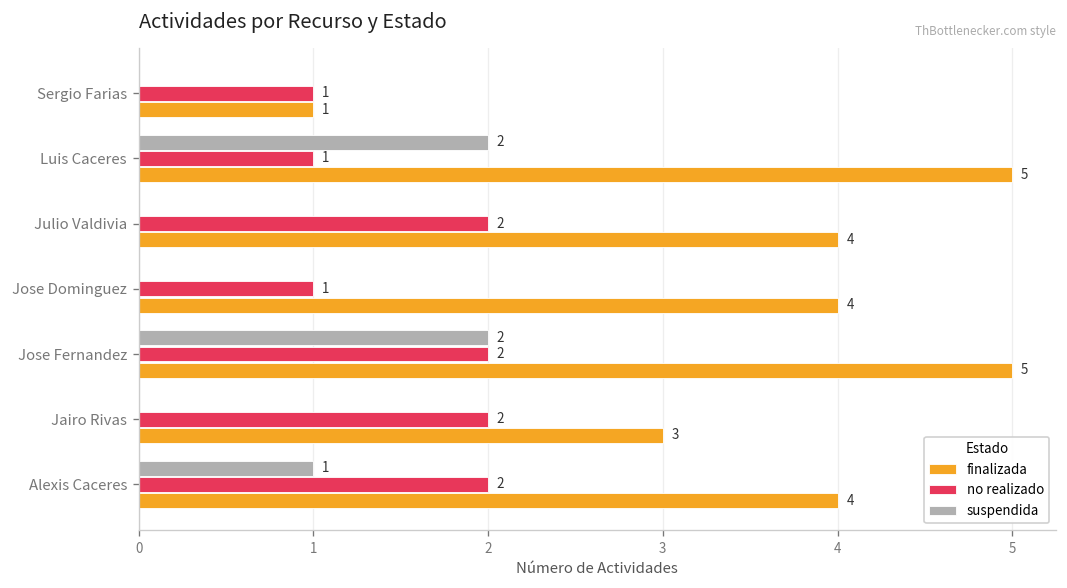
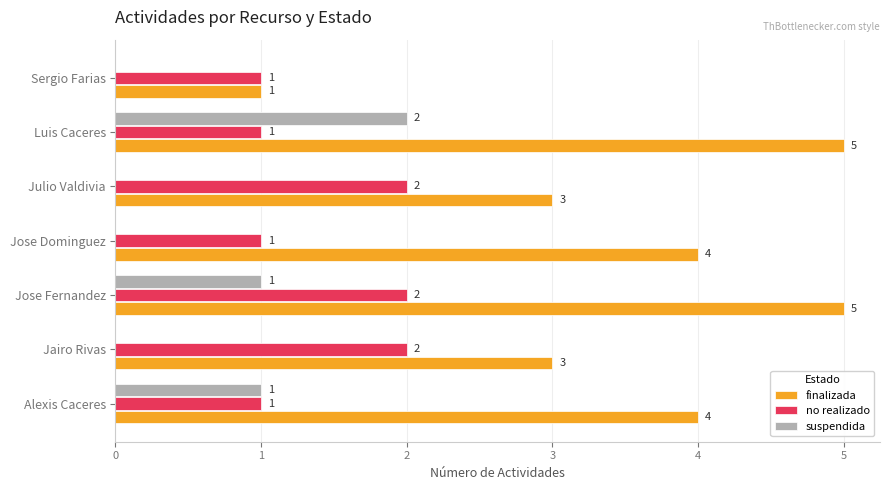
  {
    "finalizada": {
      "Sergio Farias": 1,
      "Luis Caceres": 5,
-     "Julio Valdivia": 4,
+     "Julio Valdivia": 3,
      "Jose Dominguez": 4,
      "Jose Fernandez": 5,
      "Jairo Rivas": 3,
      "Alexis Caceres": 4
    },
    "no realizado": {
      "Sergio Farias": 1,
      "Luis Caceres": 1,
      "Julio Valdivia": 2,
      "Jose Dominguez": 1,
      "Jose Fernandez": 2,
      "Jairo Rivas": 2,
-     "Alexis Caceres": 2
+     "Alexis Caceres": 1
    },
    "suspendida": {
      "Luis Caceres": 2,
-     "Jose Fernandez": 2,
+     "Jose Fernandez": 1,
      "Alexis Caceres": 1
    }
  }
